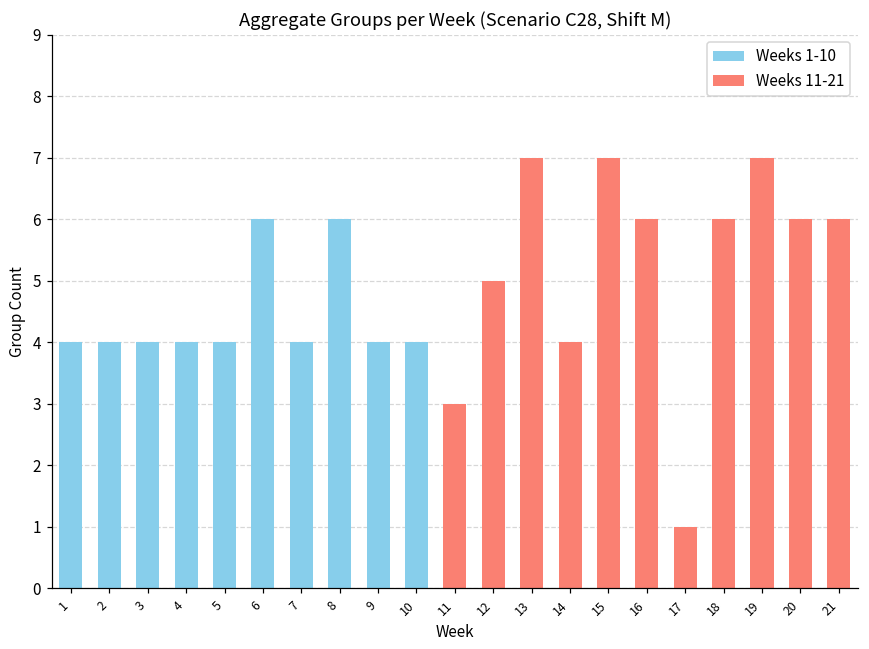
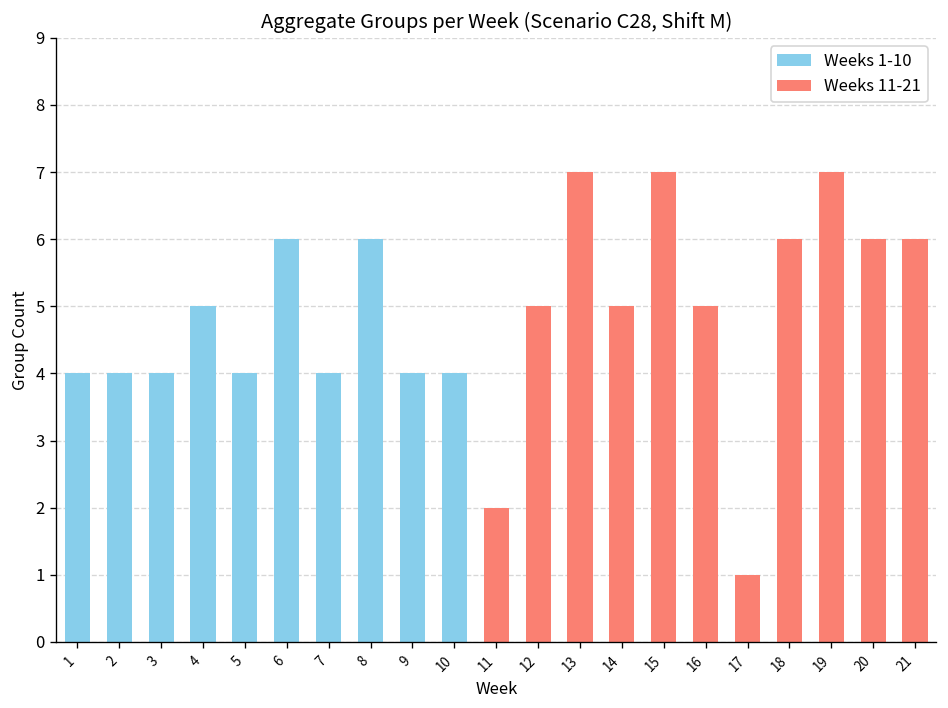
  {
    "Weeks 1-10": {
      "1": 4,
      "2": 4,
      "3": 4,
-     "4": 4,
+     "4": 5,
      "5": 4,
      "6": 6,
      "7": 4,
      "8": 6,
      "9": 4,
      "10": 4
    },
    "Weeks 11-21": {
-     "11": 3,
+     "11": 2,
      "12": 5,
      "13": 7,
-     "14": 4,
+     "14": 5,
      "15": 7,
-     "16": 6,
+     "16": 5,
      "17": 1,
      "18": 6,
      "19": 7,
      "20": 6,
      "21": 6
    }
  }
